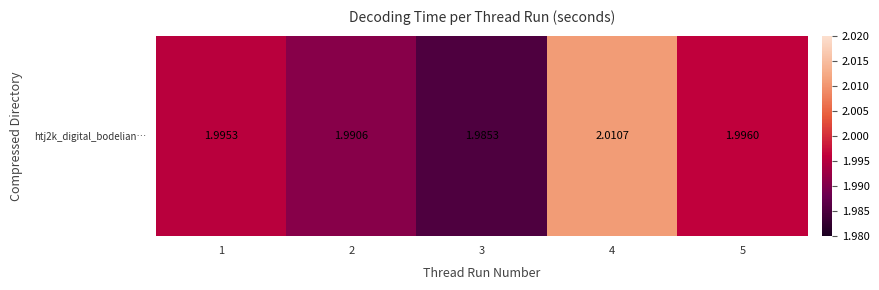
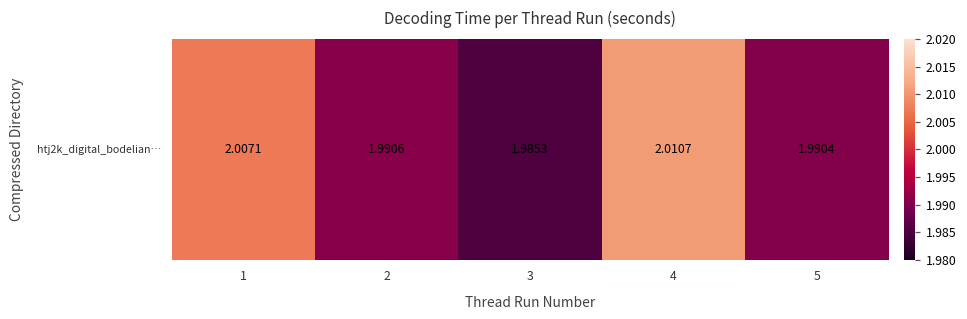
  {
    "htj2k_digital_bodelian…": {
-     "1": 1.9953,
+     "1": 2.0071,
      "2": 1.9906,
      "3": 1.9853,
      "4": 2.0107,
-     "5": 1.9960
+     "5": 1.9904
    }
  }
